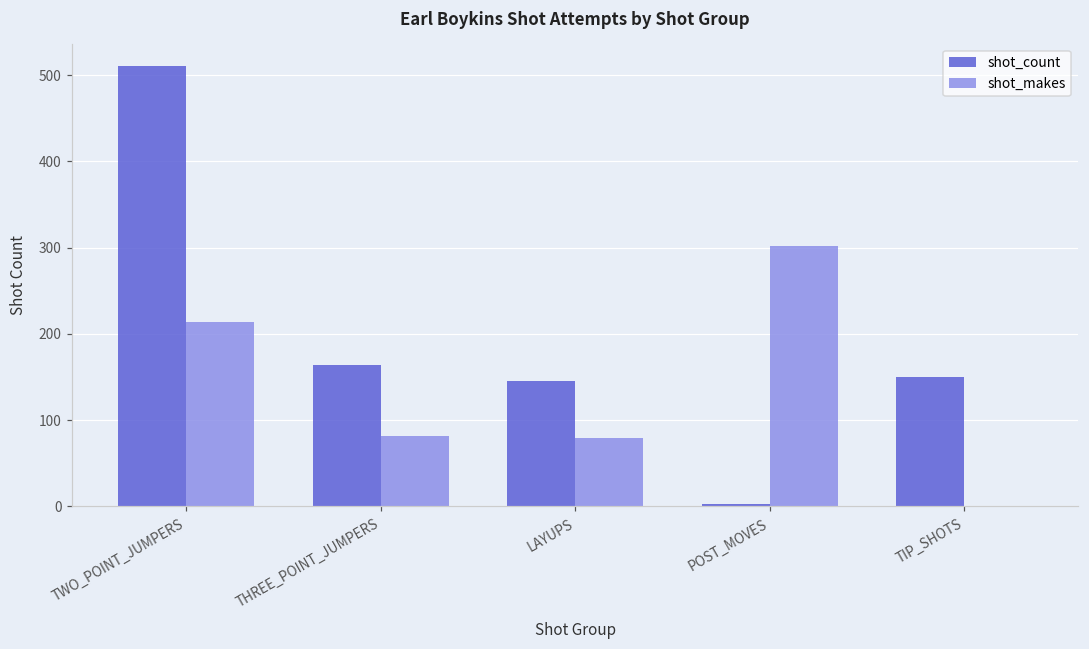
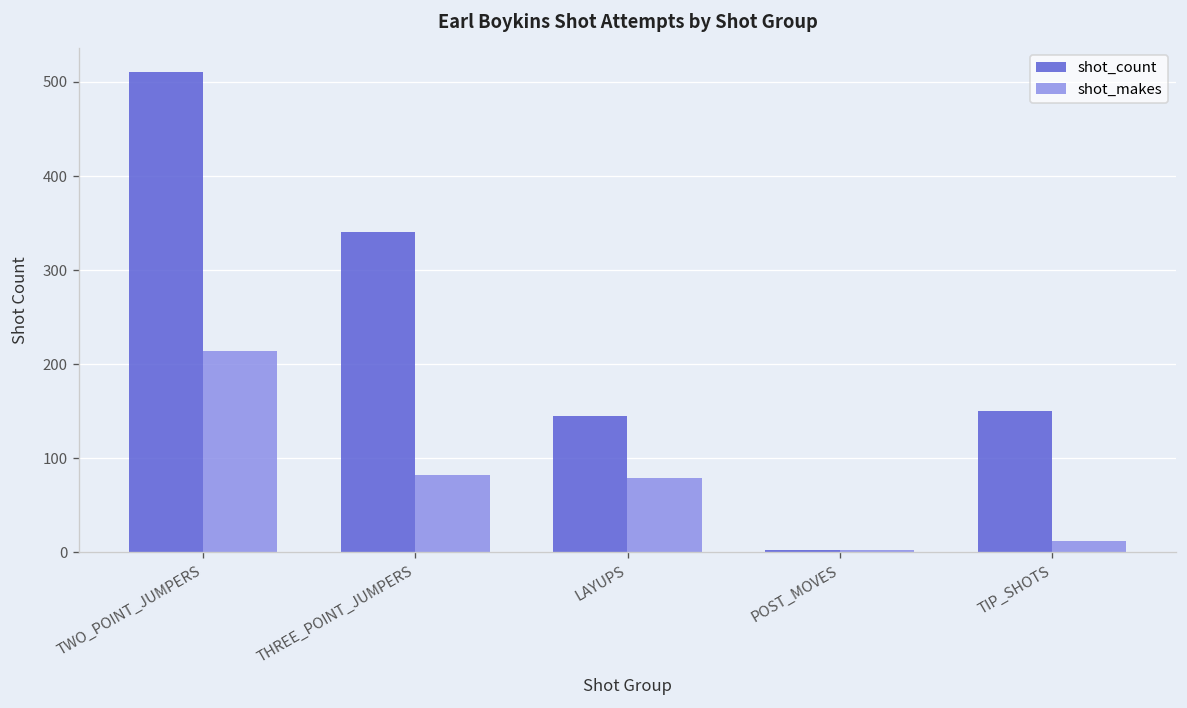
  {
    "shot_count": {
      "TWO_POINT_JUMPERS": 510,
-     "THREE_POINT_JUMPERS": 160,
+     "THREE_POINT_JUMPERS": 340,
      "LAYUPS": 150,
      "TIP_SHOTS": 150
    },
    "shot_makes": {
      "TWO_POINT_JUMPERS": 210,
      "THREE_POINT_JUMPERS": 80,
      "LAYUPS": 80,
-     "POST_MOVES": 300,
-     "TIP_SHOTS": 0
+     "POST_MOVES": 0,
+     "TIP_SHOTS": 10
    }
  }
